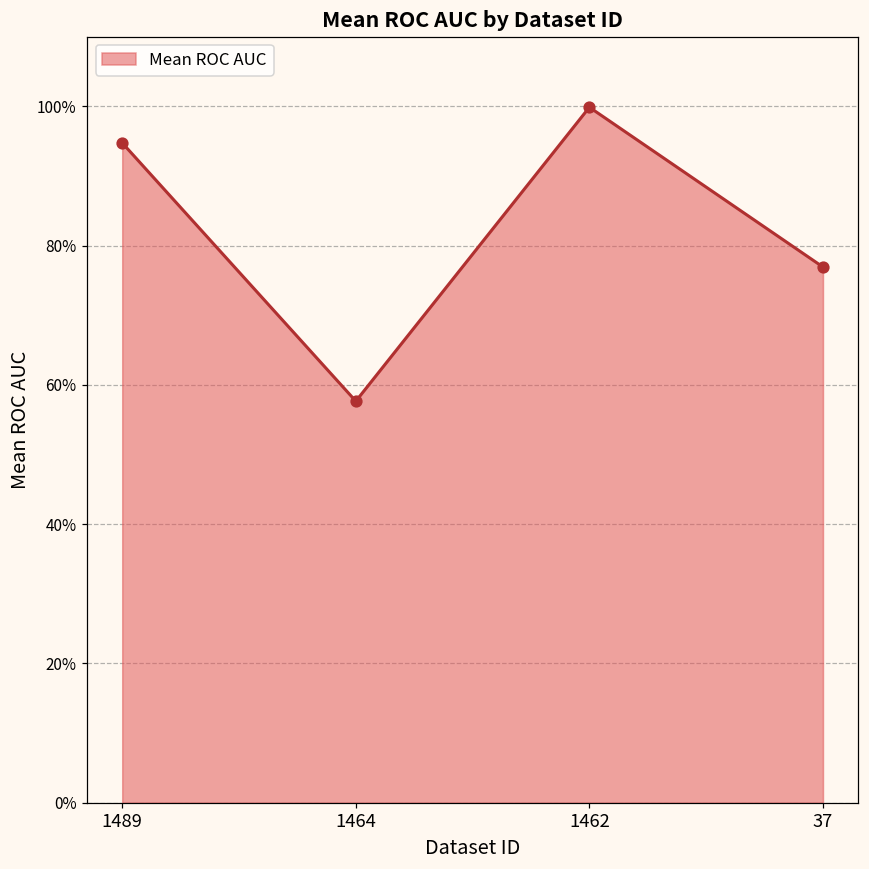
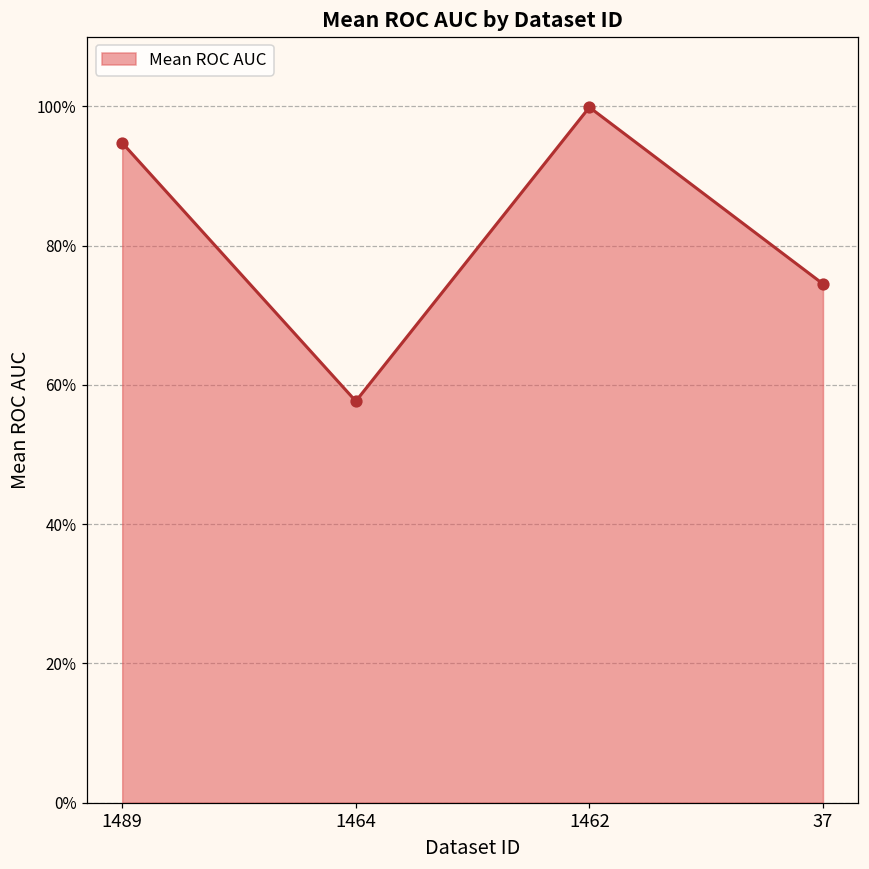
  {
    "1489": "95%",
    "1464": "58%",
    "1462": "100%",
-   "37": "77%"
+   "37": "74%"
  }
